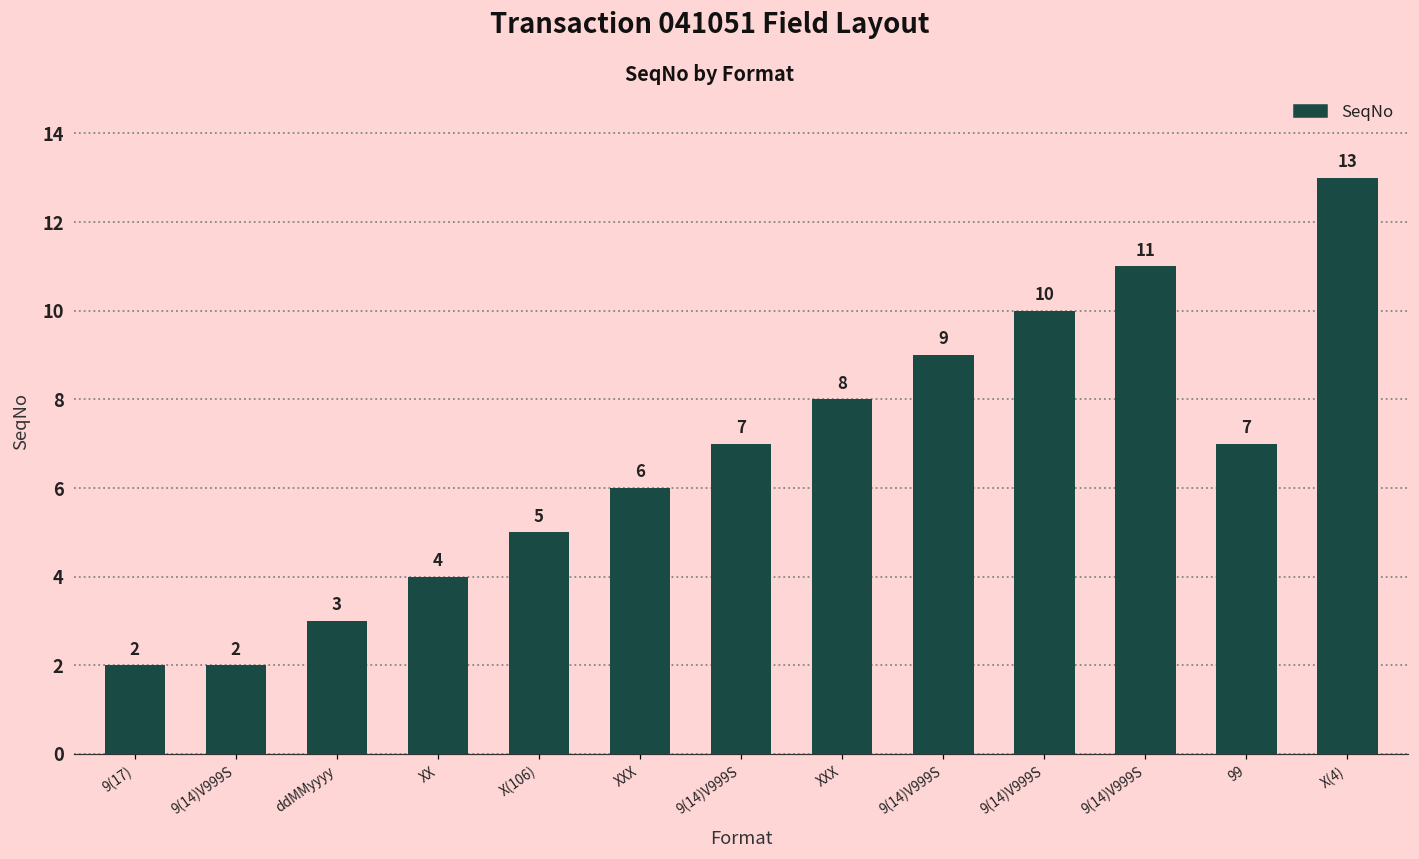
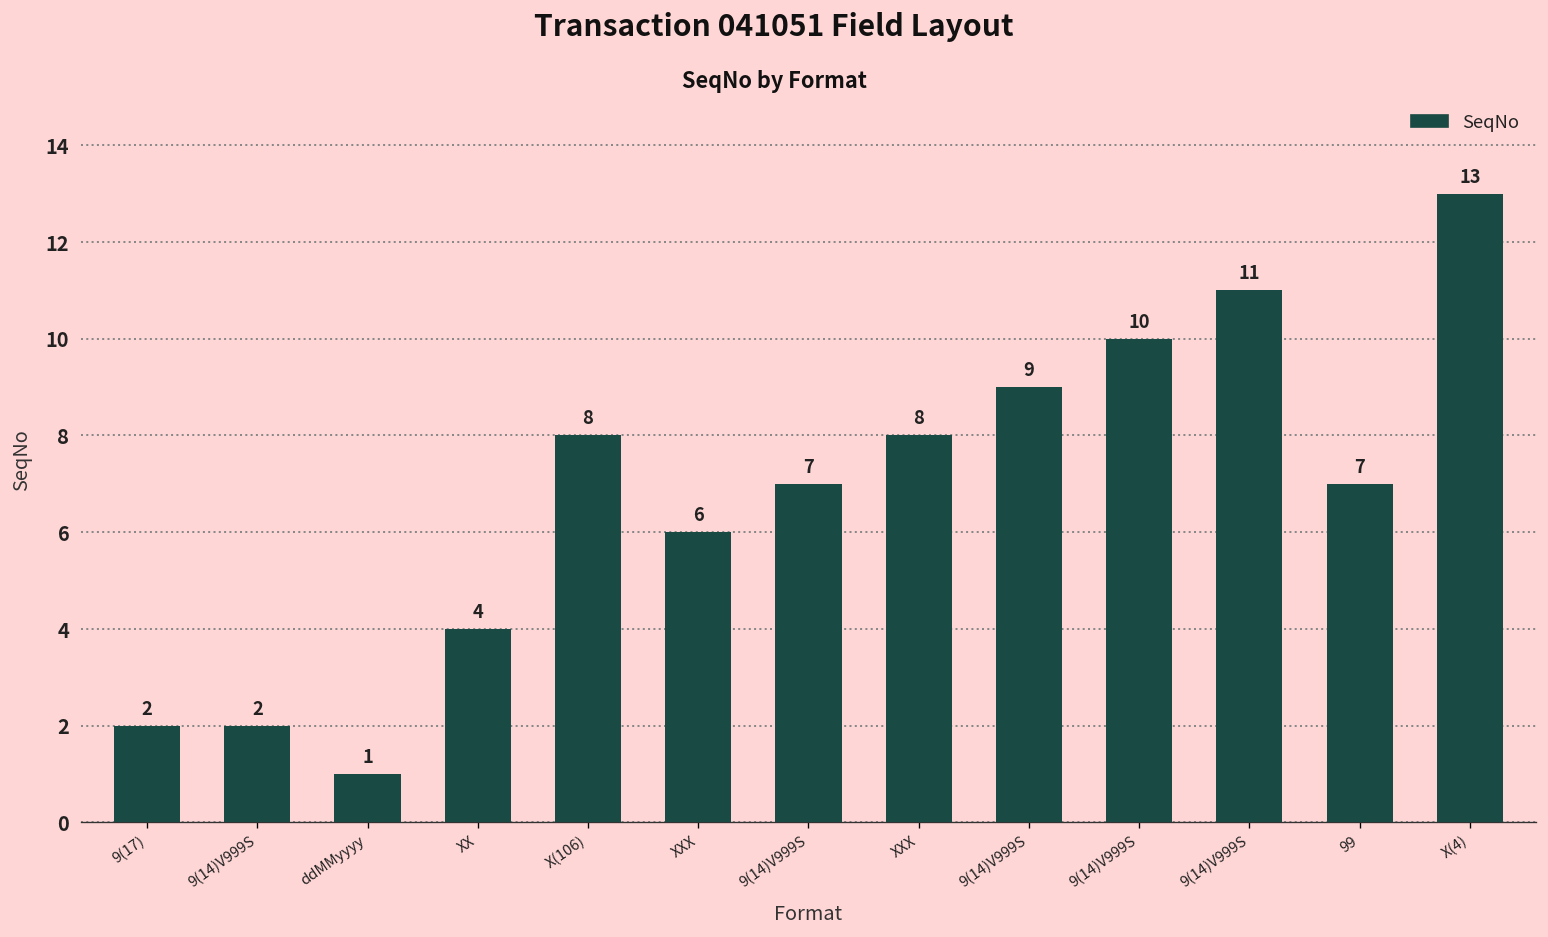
  {
    "9(17)": 2,
-   "ddMMyyyy": 3,
+   "ddMMyyyy": 1,
    "XX": 4,
-   "X(106)": 5,
+   "X(106)": 8,
    "99": 7,
    "X(4)": 13
  }
